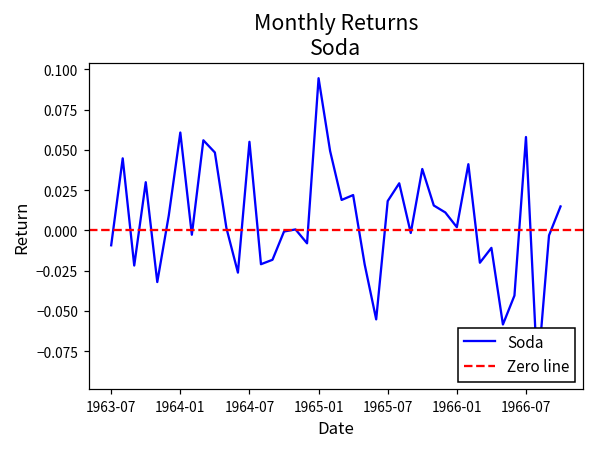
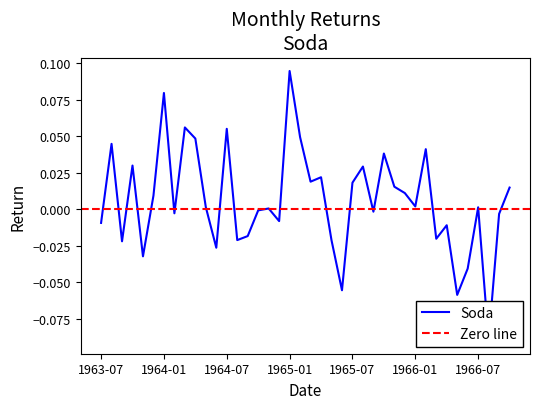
  {
    "1963-07": -0.009,
-   "1964-01": 0.061,
+   "1964-01": 0.080,
    "1964-07": 0.055,
    "1965-01": 0.095,
    "1965-07": 0.018,
    "1966-01": 0.002,
-   "1966-07": 0.058
+   "1966-07": 0.001
  }
